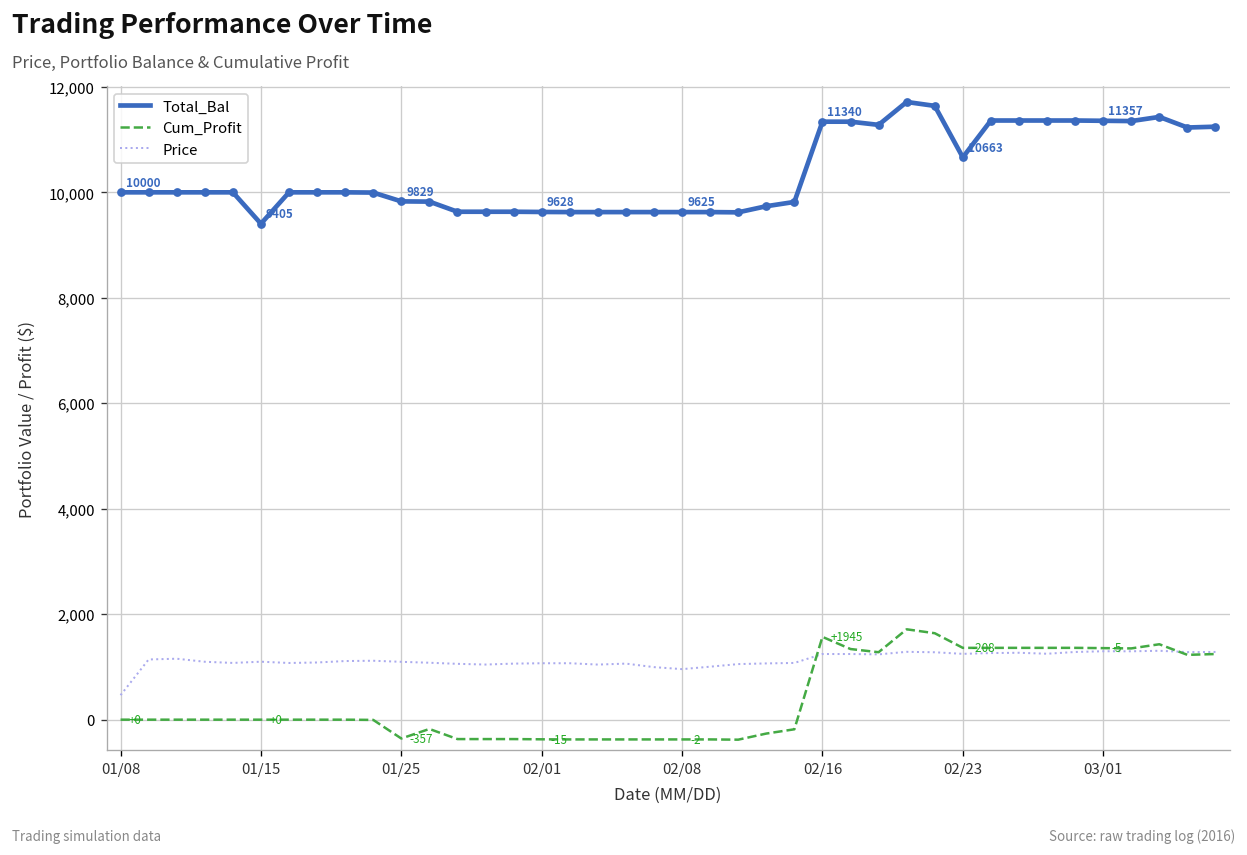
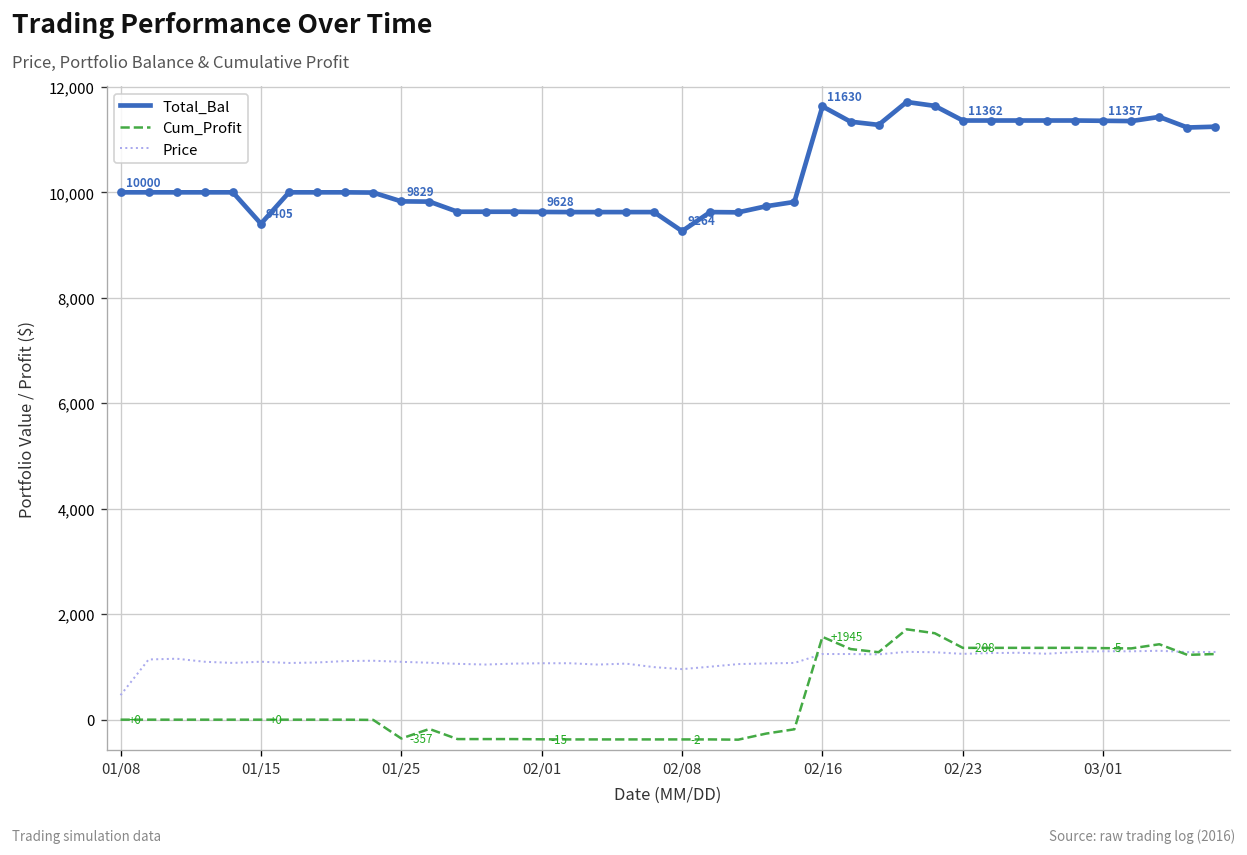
  {
    "Total_Bal": {
      "01/15": "9405",
      "01/25": "9829",
      "02/01": "9628",
-     "02/08": "9625",
-     "02/16": "11340",
-     "02/23": "10663",
+     "02/08": "9264",
+     "02/16": "11630",
+     "02/23": "11362",
      "03/01": "11357"
    },
    "Cum_Profit": {
      "01/25": "-357"
    },
    "Price": {
      "01/08": "500",
      "01/15": "1,100",
      "01/25": "1,100",
      "02/01": "1,100",
      "02/08": "1,000",
      "02/16": "1,200",
      "02/23": "1,200"
    }
  }
